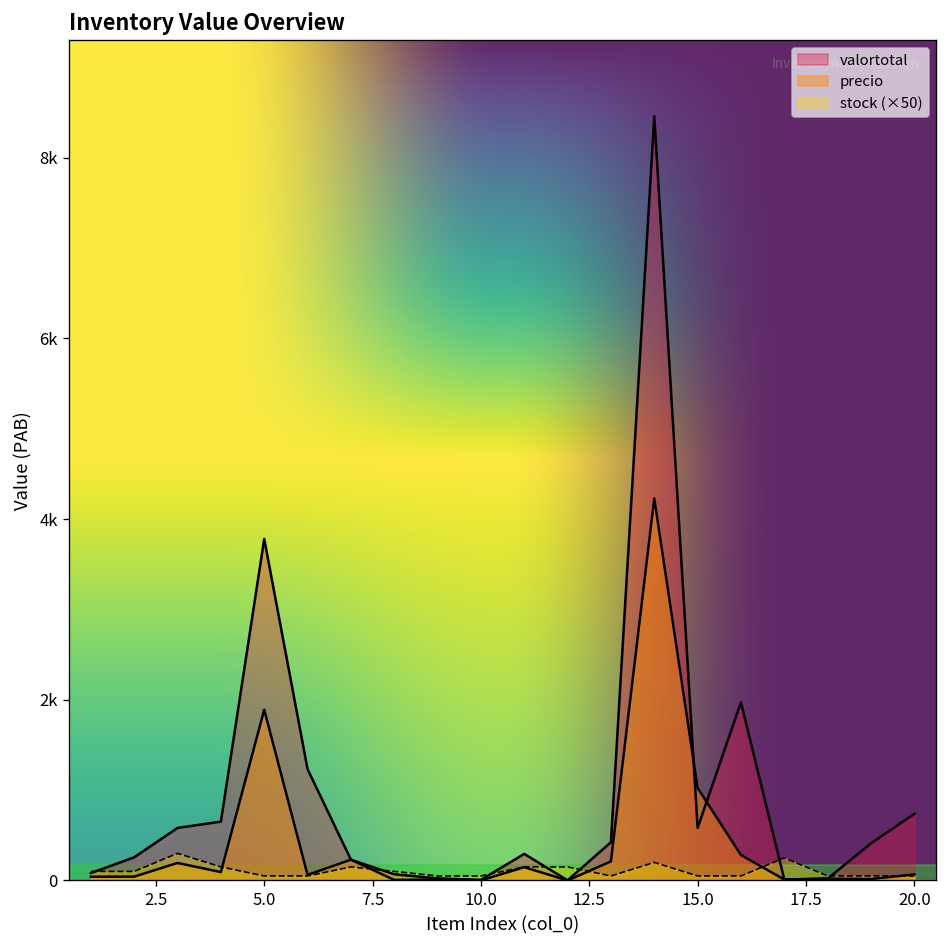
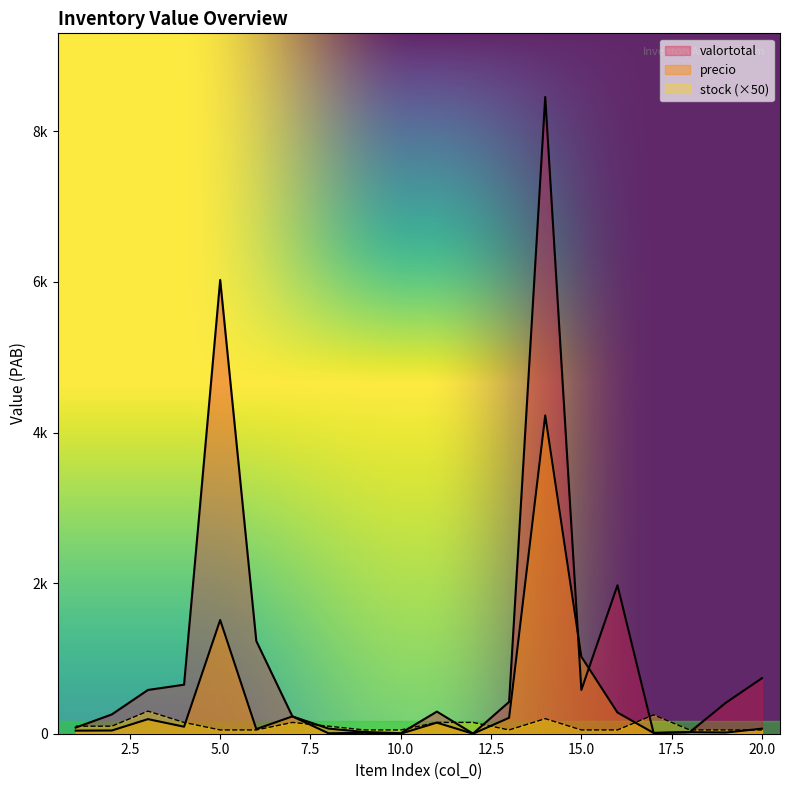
  {
    "valortotal": {
-     "5.0": 3800,
+     "5.0": 6000,
      "15.0": 600,
      "20.0": 700
    },
    "precio": {
-     "5.0": 1900,
+     "5.0": 1500,
      "15.0": 1000
    }
  }
